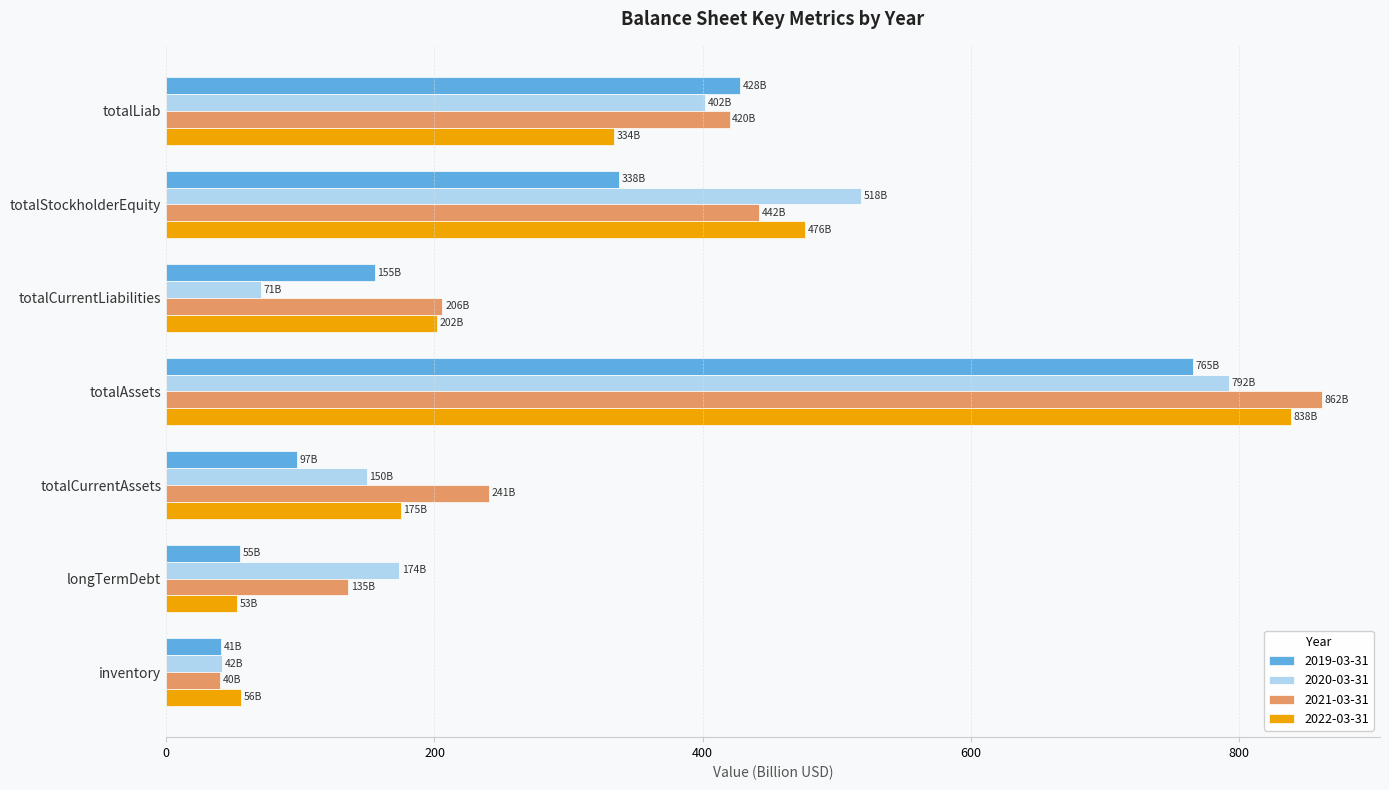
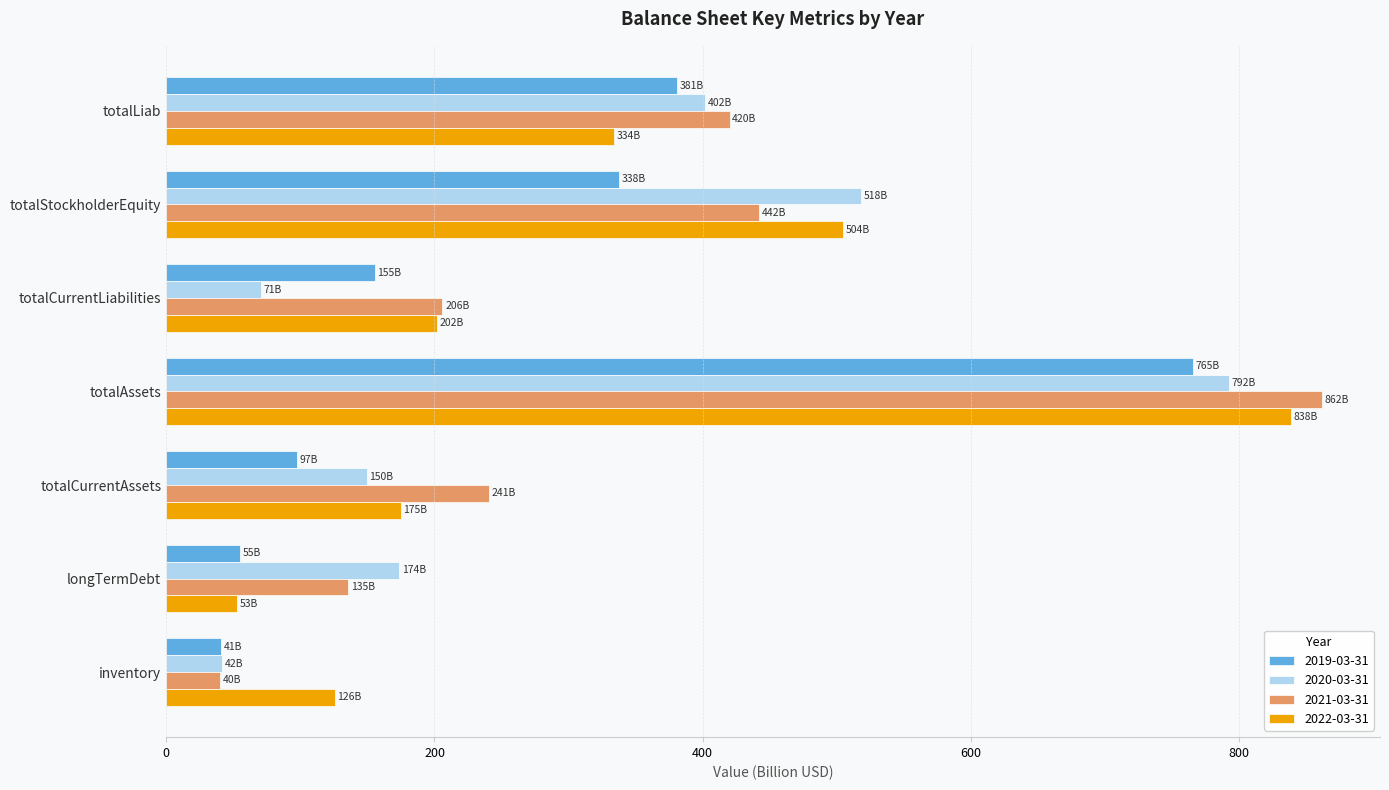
  {
    "2019-03-31": {
-     "totalLiab": "428B",
+     "totalLiab": "381B",
      "totalStockholderEquity": "338B",
      "totalCurrentLiabilities": "155B",
      "totalAssets": "765B",
      "totalCurrentAssets": "97B",
      "longTermDebt": "55B",
      "inventory": "41B"
    },
    "2020-03-31": {
      "totalLiab": "402B",
      "totalStockholderEquity": "518B",
      "totalCurrentLiabilities": "71B",
      "totalAssets": "792B",
      "totalCurrentAssets": "150B",
      "longTermDebt": "174B",
      "inventory": "42B"
    },
    "2021-03-31": {
      "totalLiab": "420B",
      "totalStockholderEquity": "442B",
      "totalCurrentLiabilities": "206B",
      "totalAssets": "862B",
      "totalCurrentAssets": "241B",
      "longTermDebt": "135B",
      "inventory": "40B"
    },
    "2022-03-31": {
      "totalLiab": "334B",
-     "totalStockholderEquity": "476B",
+     "totalStockholderEquity": "504B",
      "totalCurrentLiabilities": "202B",
      "totalAssets": "838B",
      "totalCurrentAssets": "175B",
      "longTermDebt": "53B",
-     "inventory": "56B"
+     "inventory": "126B"
    }
  }
